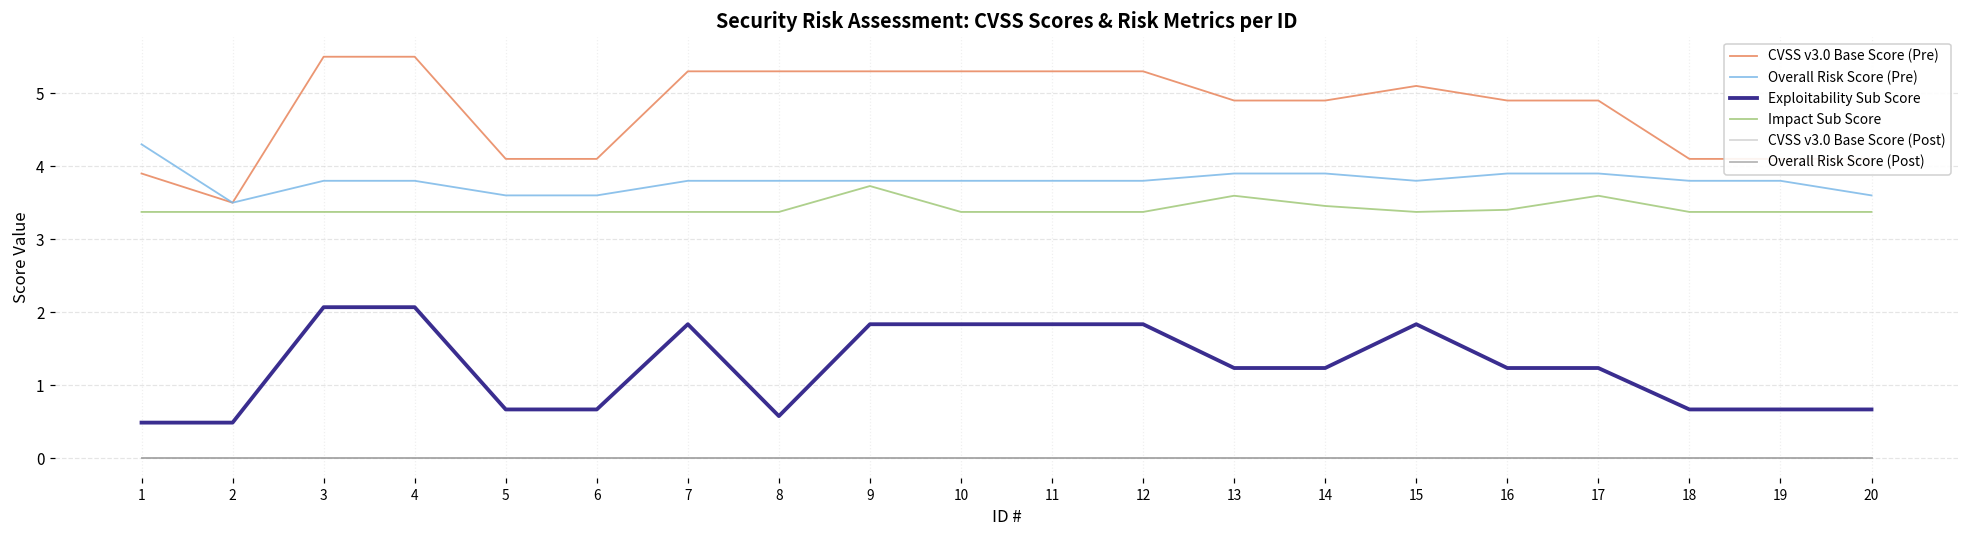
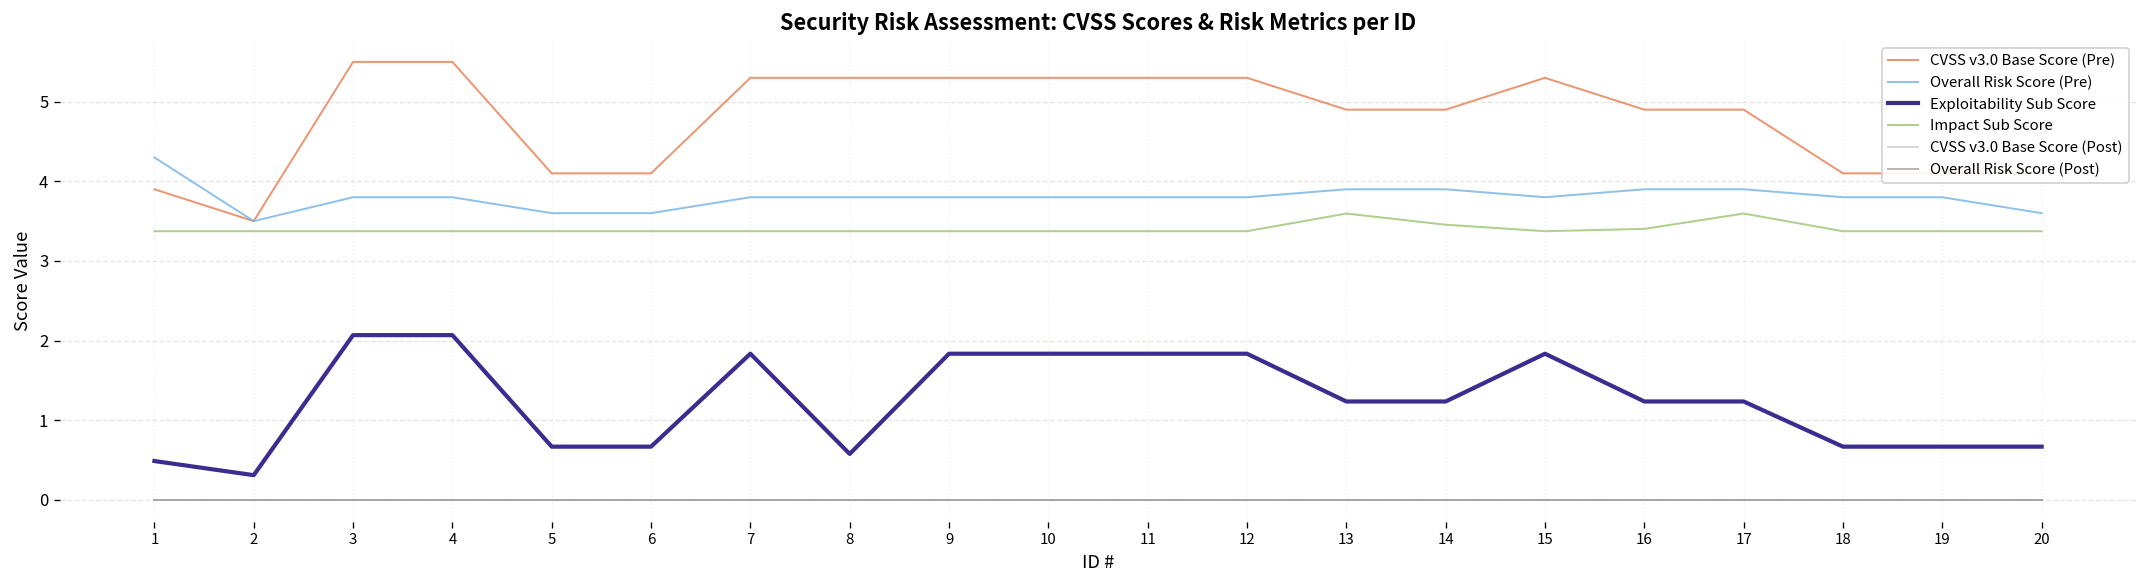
  {
    "CVSS v3.0 Base Score (Pre)": {
      "1": 3.9,
      "3": 5.5,
      "4": 5.5,
      "5": 4.1,
      "6": 4.1,
      "7": 5.3,
      "8": 5.3,
      "9": 5.3,
      "10": 5.3,
      "11": 5.3,
      "12": 5.3,
      "13": 4.9,
      "14": 4.9,
-     "15": 5.1,
+     "15": 5.3,
      "16": 4.9,
      "17": 4.9,
      "18": 4.1
    },
    "Overall Risk Score (Pre)": {
      "1": 4.3,
      "3": 3.8,
      "4": 3.8,
      "5": 3.6,
      "6": 3.6,
      "7": 3.8,
      "8": 3.8,
      "9": 3.8,
      "10": 3.8,
      "11": 3.8,
      "12": 3.8,
      "13": 3.9,
      "14": 3.9,
      "15": 3.8,
      "16": 3.9,
      "17": 3.9,
      "18": 3.8,
      "19": 3.8,
      "20": 3.6
    },
    "Exploitability Sub Score": {
      "1": 0.5,
-     "2": 0.5,
+     "2": 0.3,
      "3": 2.1,
      "4": 2.1,
      "5": 0.7,
      "6": 0.7,
      "7": 1.8,
      "8": 0.6,
      "9": 1.8,
      "10": 1.8,
      "11": 1.8,
      "12": 1.8,
      "13": 1.2,
      "14": 1.2,
      "15": 1.8,
      "16": 1.2,
      "17": 1.2,
      "18": 0.7,
      "19": 0.7,
      "20": 0.7
    },
    "Impact Sub Score": {
      "1": 3.4,
      "2": 3.4,
      "3": 3.4,
      "4": 3.4,
      "5": 3.4,
      "6": 3.4,
      "7": 3.4,
      "8": 3.4,
-     "9": 3.7,
+     "9": 3.4,
      "10": 3.4,
      "11": 3.4,
      "12": 3.4,
      "13": 3.6,
      "14": 3.5,
      "15": 3.4,
      "16": 3.4,
      "17": 3.6,
      "18": 3.4,
      "19": 3.4,
      "20": 3.4
    },
    "Overall Risk Score (Post)": {
      "1": 0.0,
      "2": 0.0,
      "3": 0.0,
      "4": 0.0,
      "5": 0.0,
      "6": 0.0,
      "7": 0.0,
      "8": 0.0,
      "9": 0.0,
      "10": 0.0,
      "11": 0.0,
      "12": 0.0,
      "13": 0.0,
      "14": 0.0,
      "15": 0.0,
      "16": 0.0,
      "17": 0.0,
      "18": 0.0,
      "19": 0.0,
      "20": 0.0
    }
  }
